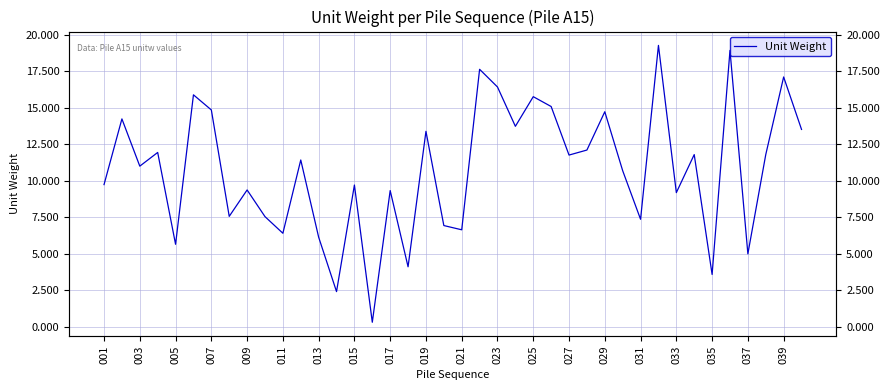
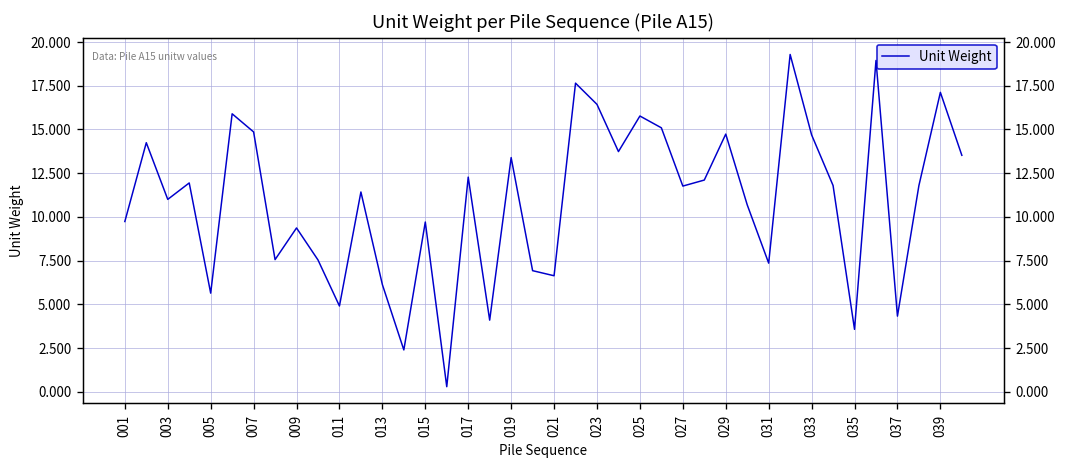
  {
    "001": 9.7,
    "003": 11.0,
    "005": 5.6,
    "007": 14.9,
    "009": 9.4,
-   "011": 6.4,
+   "011": 4.9,
    "013": 6.1,
    "015": 9.7,
-   "017": 9.3,
+   "017": 12.3,
    "019": 13.4,
    "021": 6.6,
    "023": 16.4,
    "025": 15.8,
    "027": 11.8,
    "029": 14.7,
    "031": 7.4,
-   "033": 9.2,
+   "033": 14.7,
    "035": 3.6,
-   "037": 5.0,
+   "037": 4.3,
    "039": 17.1
  }
